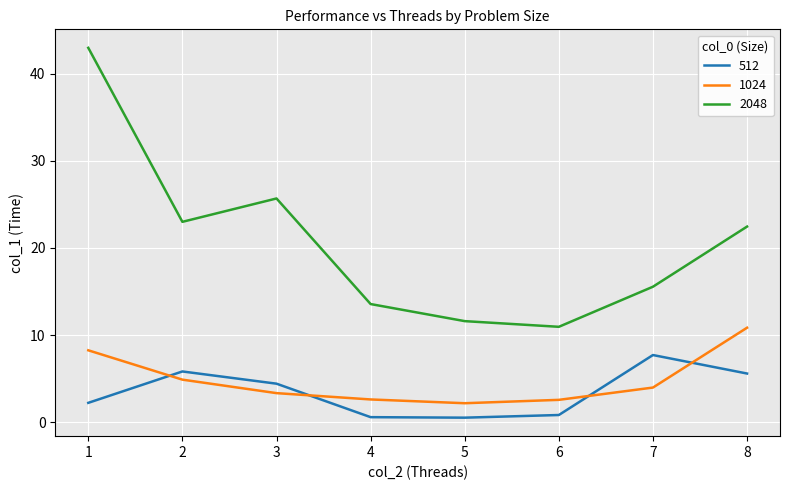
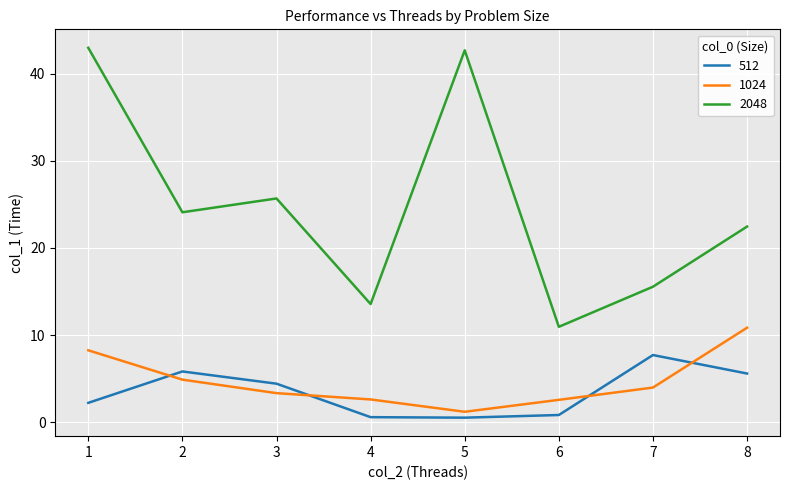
  {
    "512": {
      "1": 2,
      "2": 6,
      "3": 4,
      "4": 1,
      "5": 1,
      "6": 1,
      "7": 8,
      "8": 6
    },
    "1024": {
      "1": 8,
      "2": 5,
      "3": 3,
      "4": 3,
-     "5": 2,
+     "5": 1,
      "6": 3,
      "7": 4,
      "8": 11
    },
    "2048": {
      "1": 43,
-     "2": 23,
+     "2": 24,
      "3": 26,
      "4": 14,
-     "5": 12,
+     "5": 43,
      "6": 11,
      "7": 16,
      "8": 22
    }
  }
